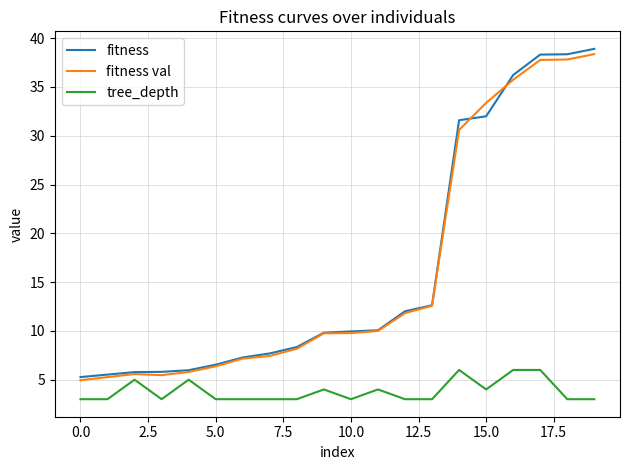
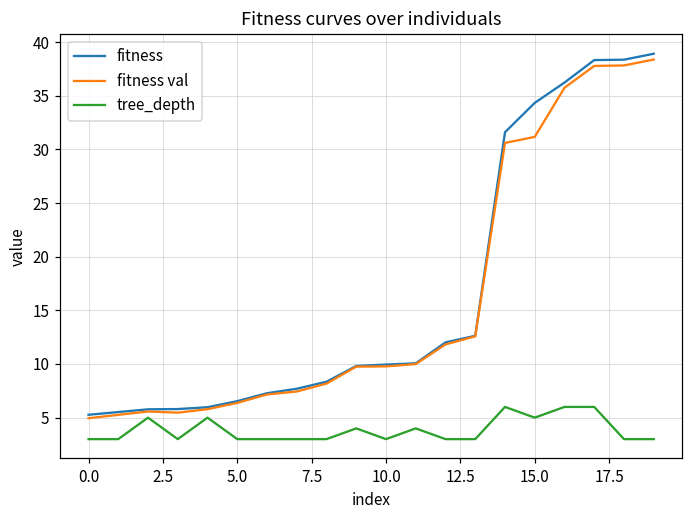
  {
    "fitness": {
      "0.0": 5,
-     "15.0": 32
+     "15.0": 34
    },
    "fitness val": {
      "0.0": 5,
-     "15.0": 33
+     "15.0": 31
    },
    "tree_depth": {
      "0.0": 3,
      "5.0": 3,
      "10.0": 3,
-     "15.0": 4
+     "15.0": 5
    }
  }
